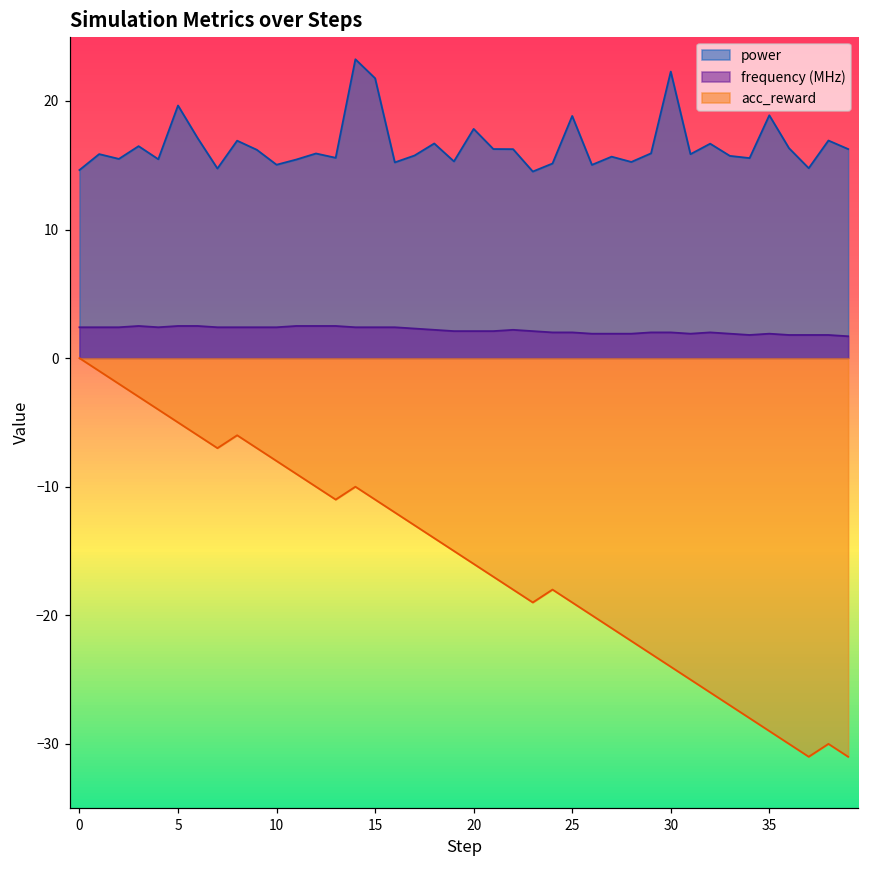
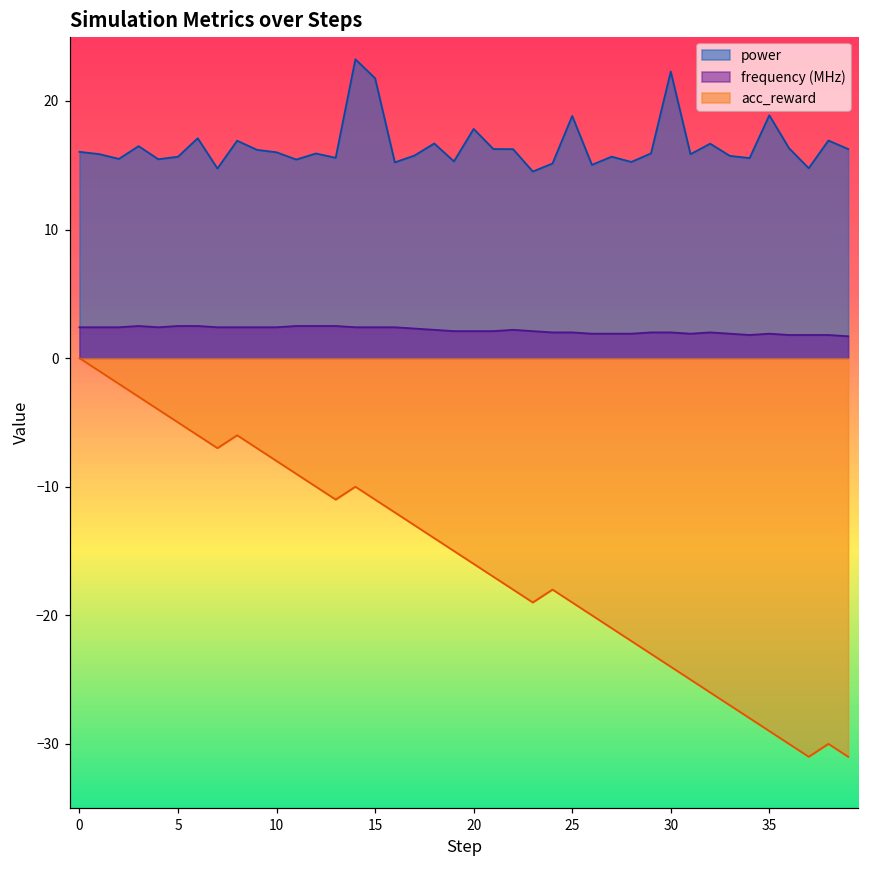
  {
    "power": {
-     "0": 14.6,
-     "5": 19.6,
-     "10": 15.0,
+     "0": 16.0,
+     "5": 15.7,
+     "10": 16.0,
      "15": 21.8,
      "20": 17.8,
      "25": 18.8,
      "30": 22.3,
      "35": 18.9
    },
    "frequency (MHz)": {
      "0": 2.4,
      "5": 2.5,
      "10": 2.4,
      "15": 2.4,
      "20": 2.1,
      "25": 2.0,
      "30": 2.0,
      "35": 1.9
    }
  }
